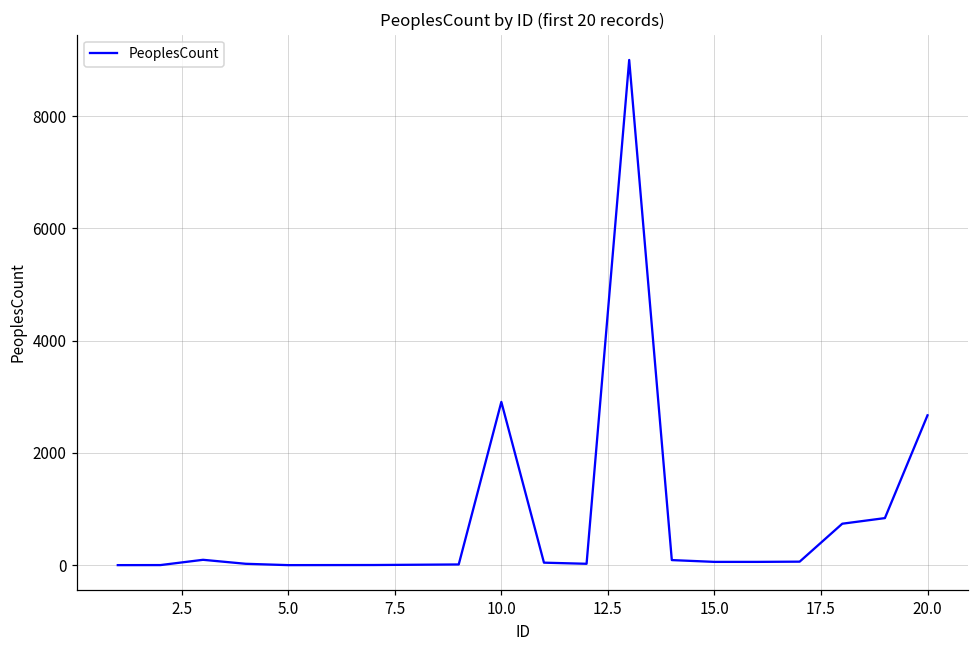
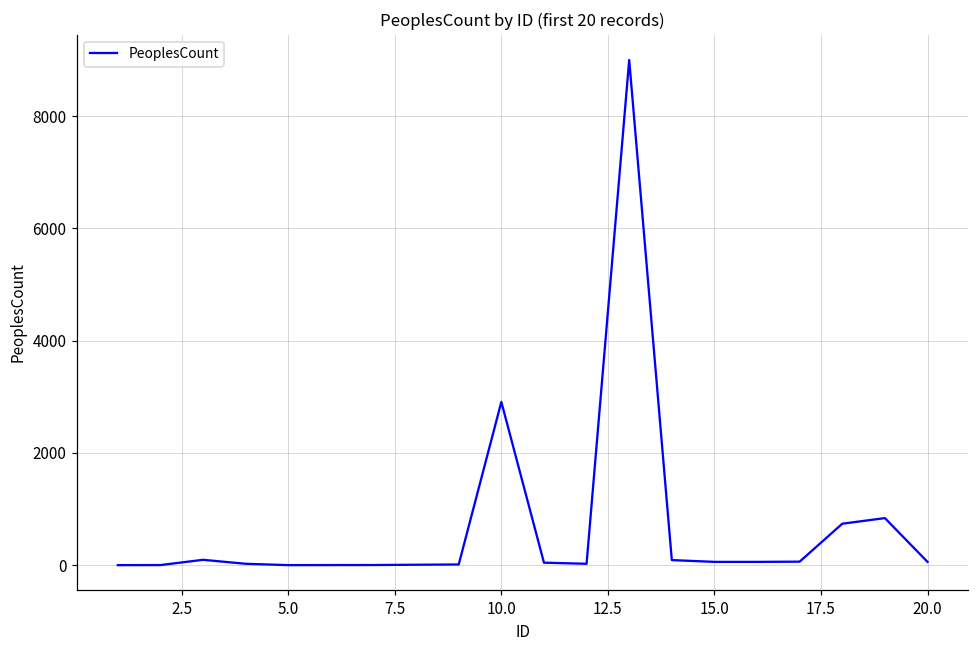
  {
    "5.0": 0,
    "10.0": 2900,
    "15.0": 100,
-   "20.0": 2700
+   "20.0": 100
  }
